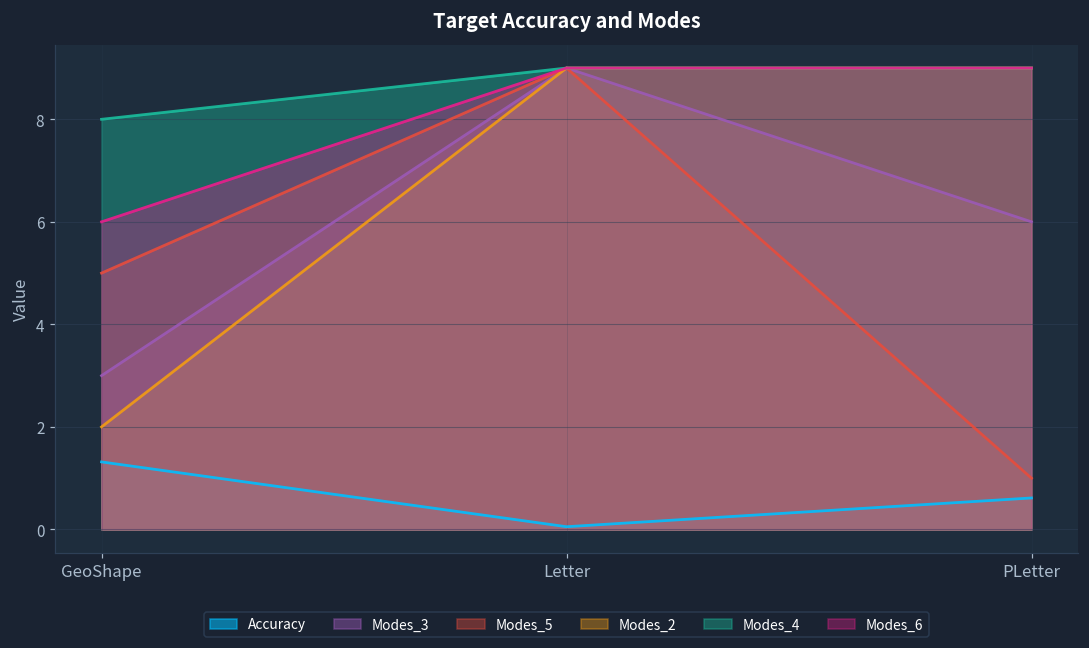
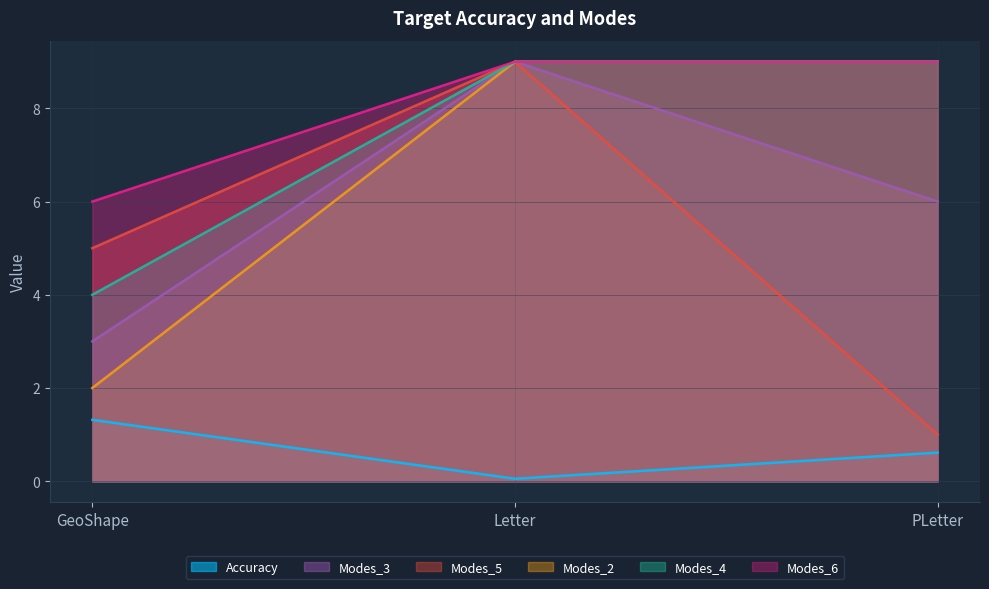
  {
    "Accuracy": {
      "GeoShape": 1.3,
      "Letter": 0,
      "PLetter": 0.6
    },
    "Modes_4": {
-     "GeoShape": 8
+     "GeoShape": 4
    }
  }
